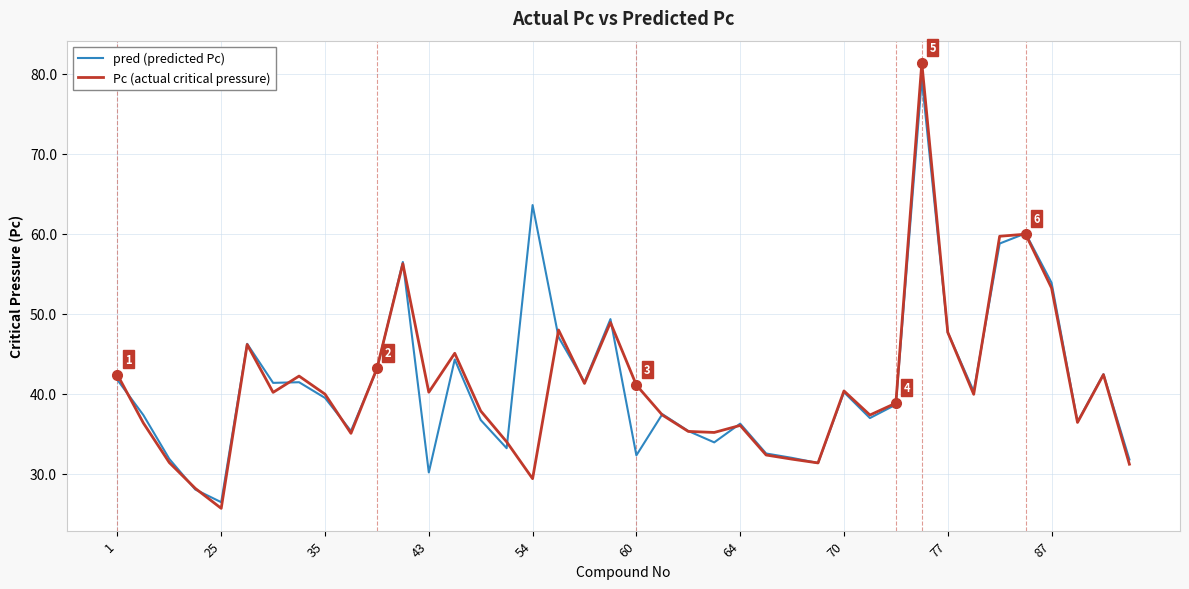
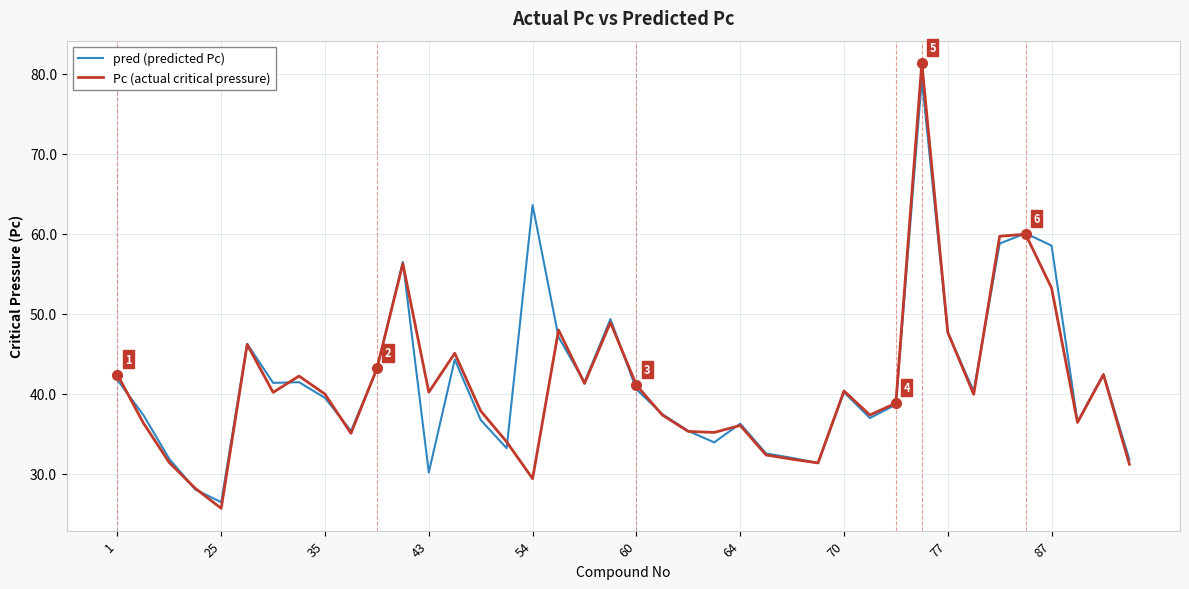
  {
    "pred (predicted Pc)": {
      "43": 30,
      "54": 64,
-     "60": 32,
-     "87": 54
+     "60": 41,
+     "87": 59
    }
  }
